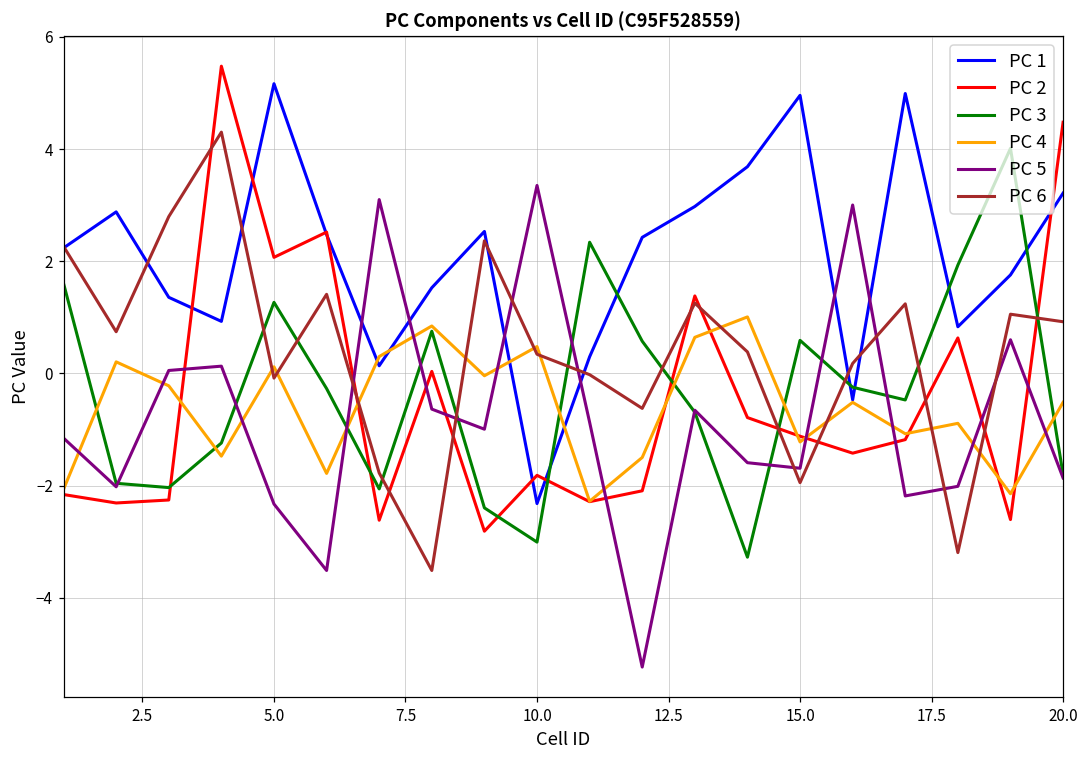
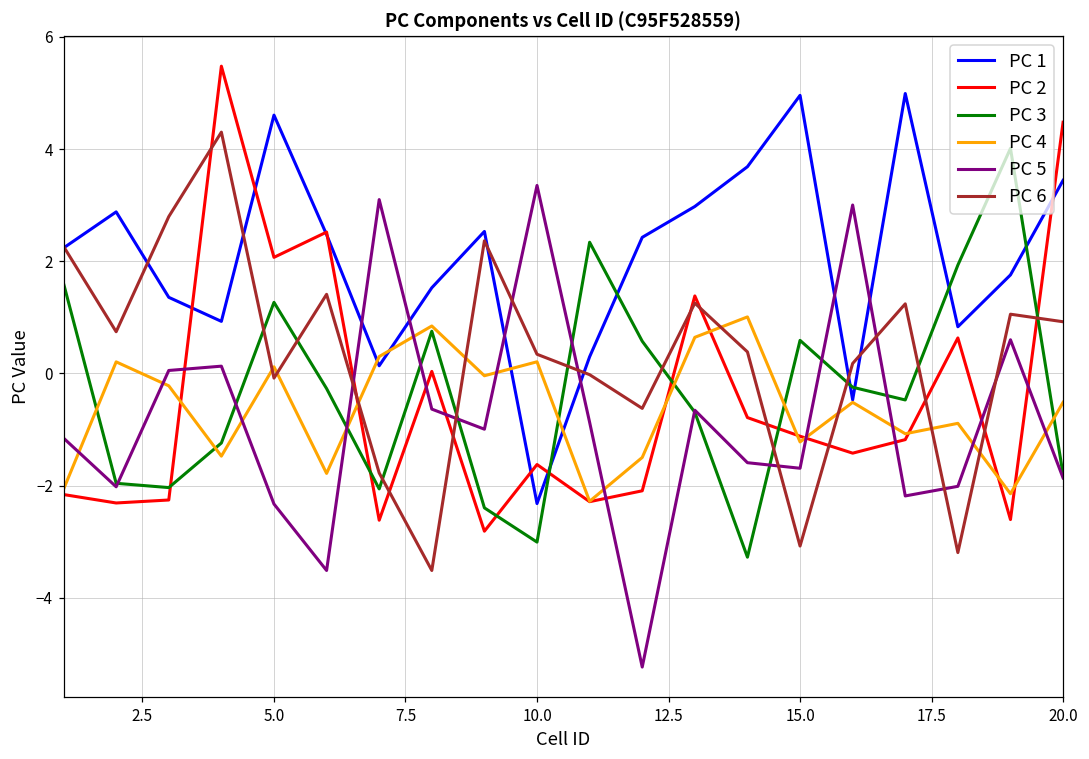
  {
    "PC 1": {
-     "5.0": 5.2,
+     "5.0": 4.6,
      "10.0": -2.3,
      "15.0": 5.0,
-     "20.0": 3.2
+     "20.0": 3.4
    },
    "PC 2": {
      "5.0": 2.1,
-     "10.0": -1.8,
+     "10.0": -1.6,
      "15.0": -1.1,
      "20.0": 4.5
    },
    "PC 3": {
      "5.0": 1.3,
      "10.0": -3.0,
      "15.0": 0.6,
      "20.0": -1.8
    },
    "PC 4": {
      "5.0": 0.1,
-     "10.0": 0.5,
+     "10.0": 0.2,
      "15.0": -1.2,
      "20.0": -0.5
    },
    "PC 5": {
      "5.0": -2.3,
      "10.0": 3.4,
      "15.0": -1.7,
      "20.0": -1.9
    },
    "PC 6": {
      "5.0": -0.1,
      "10.0": 0.3,
-     "15.0": -1.9,
+     "15.0": -3.1,
      "20.0": 0.9
    }
  }
